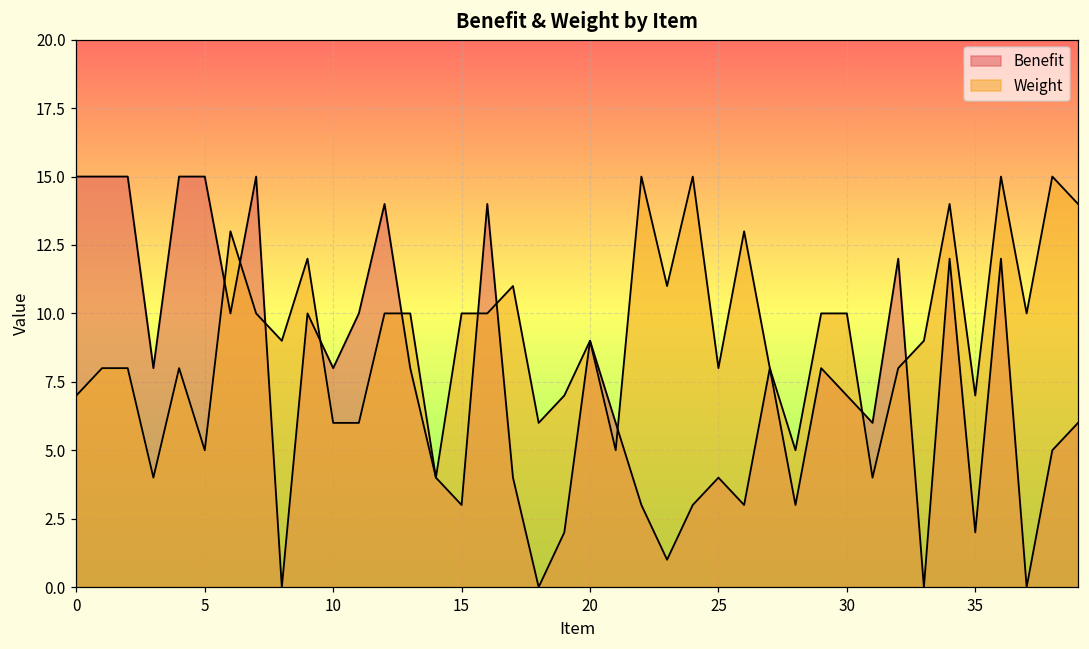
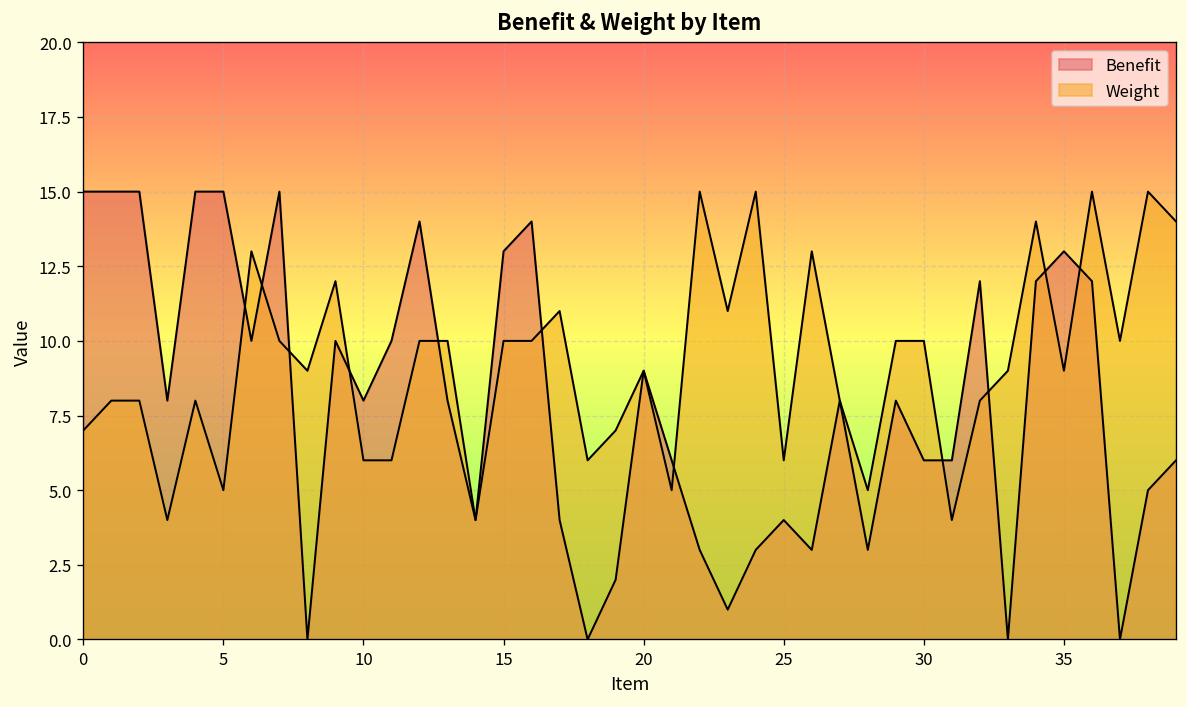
  {
    "Benefit": {
      "0": 15,
      "5": 15,
      "10": 8,
-     "15": 3,
+     "15": 13,
      "25": 4,
-     "30": 7,
-     "35": 2
+     "30": 6,
+     "35": 13
    },
    "Weight": {
      "0": 7,
      "5": 5,
      "10": 6,
      "15": 10,
-     "25": 8,
+     "25": 6,
      "30": 10,
-     "35": 7
+     "35": 9
    }
  }
